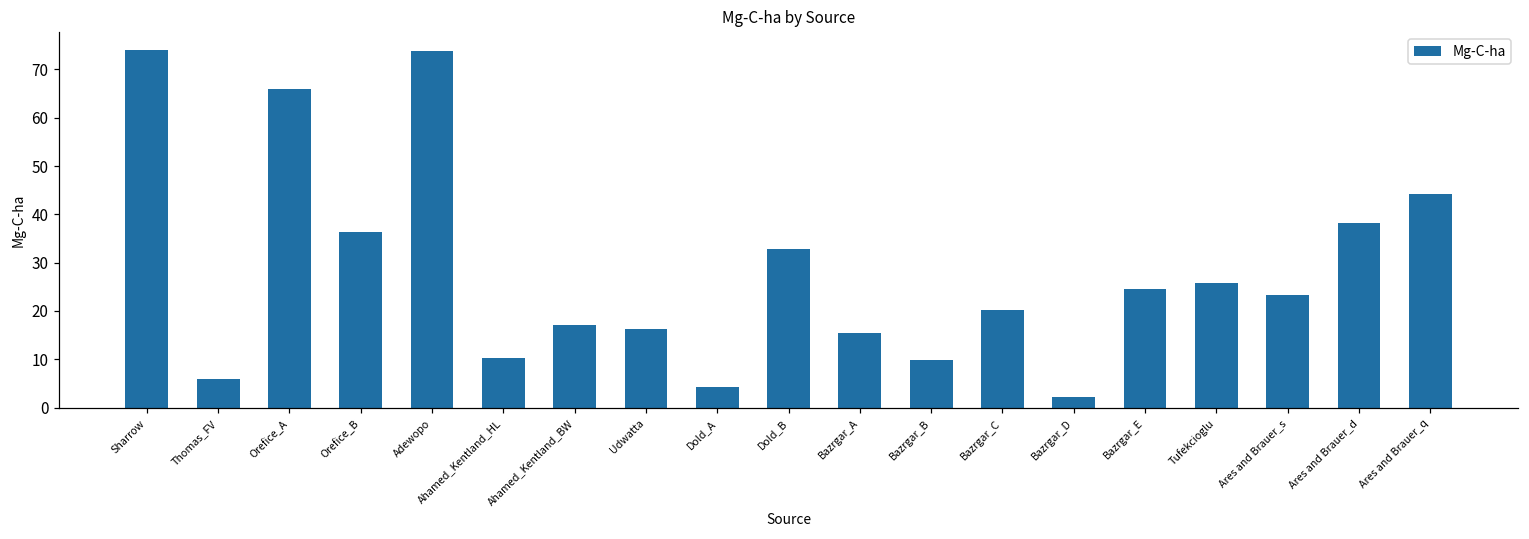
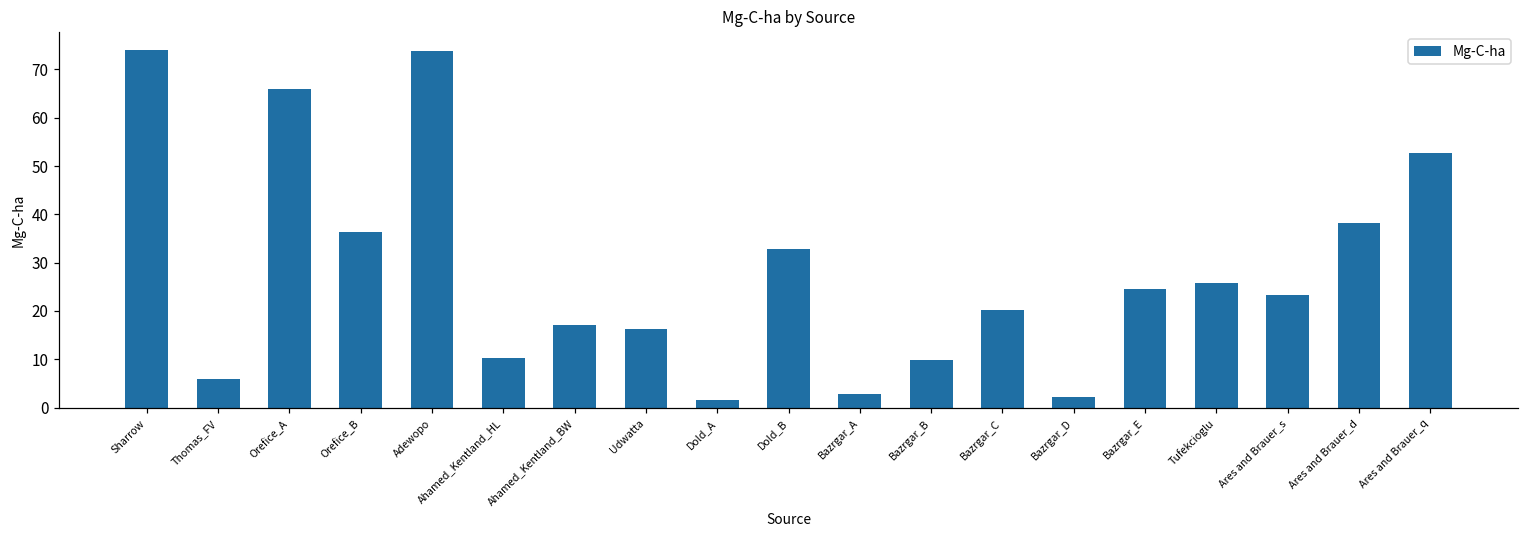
  {
    "Sharrow": 74,
    "Thomas_FV": 6,
    "Orefice_A": 66,
    "Orefice_B": 36,
    "Adewopo": 74,
    "Ahamed_Kentland_HL": 10,
    "Ahamed_Kentland_BW": 17,
    "Udwatta": 16,
-   "Dold_A": 4,
+   "Dold_A": 2,
    "Dold_B": 33,
-   "Bazrgar_A": 15,
+   "Bazrgar_A": 3,
    "Bazrgar_B": 10,
    "Bazrgar_C": 20,
    "Bazrgar_D": 2,
    "Bazrgar_E": 25,
    "Tufekcioglu": 26,
    "Ares and Brauer_s": 23,
    "Ares and Brauer_d": 38,
-   "Ares and Brauer_q": 44
+   "Ares and Brauer_q": 53
  }
